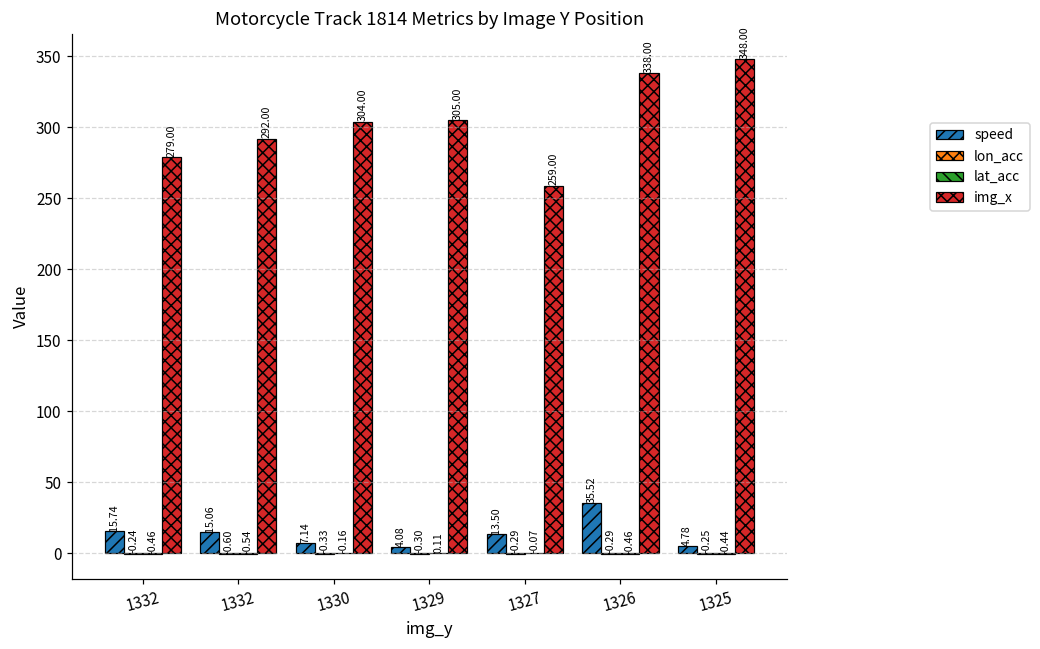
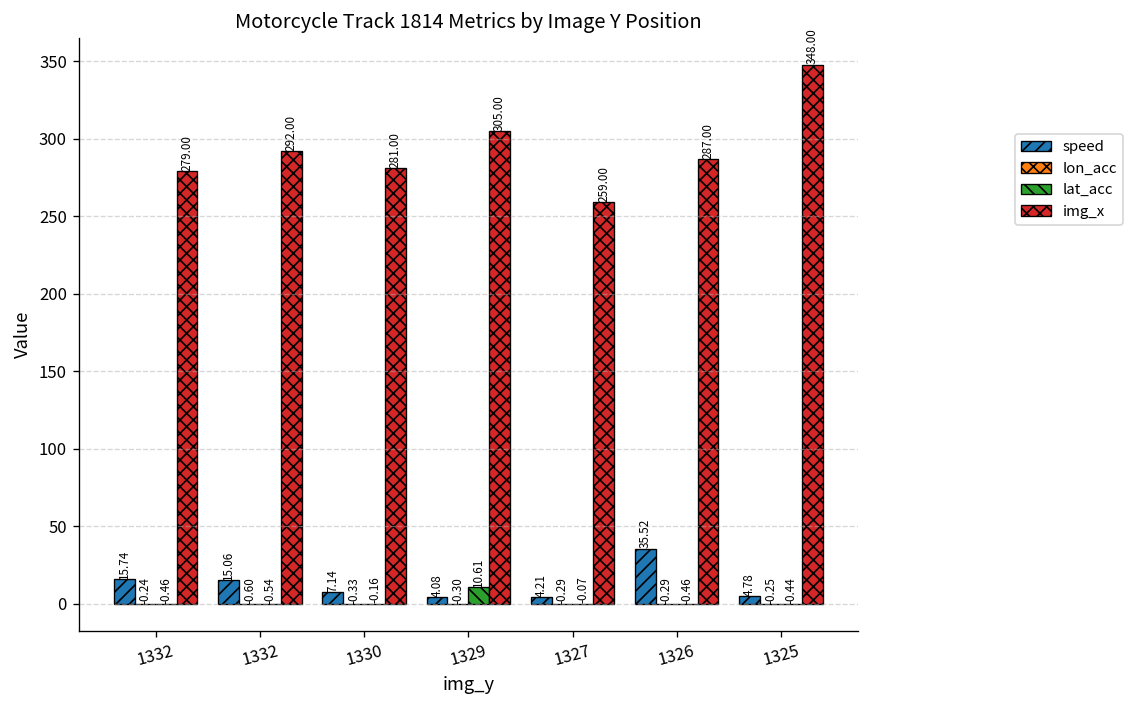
  {
    "speed": {
      "1330": 7.14,
      "1329": 4.08,
-     "1327": 13.50,
+     "1327": 4.21,
      "1326": 35.52,
      "1325": 4.78
    },
    "lon_acc": {
      "1330": -0.33,
      "1329": -0.30,
      "1327": -0.29,
      "1326": -0.29,
      "1325": -0.25
    },
    "lat_acc": {
      "1330": -0.16,
-     "1329": 0.11,
+     "1329": 10.61,
      "1327": -0.07,
      "1326": -0.46,
      "1325": -0.44
    },
    "img_x": {
-     "1330": 304.00,
+     "1330": 281.00,
      "1329": 305.00,
      "1327": 259.00,
-     "1326": 338.00,
+     "1326": 287.00,
      "1325": 348.00
    }
  }
